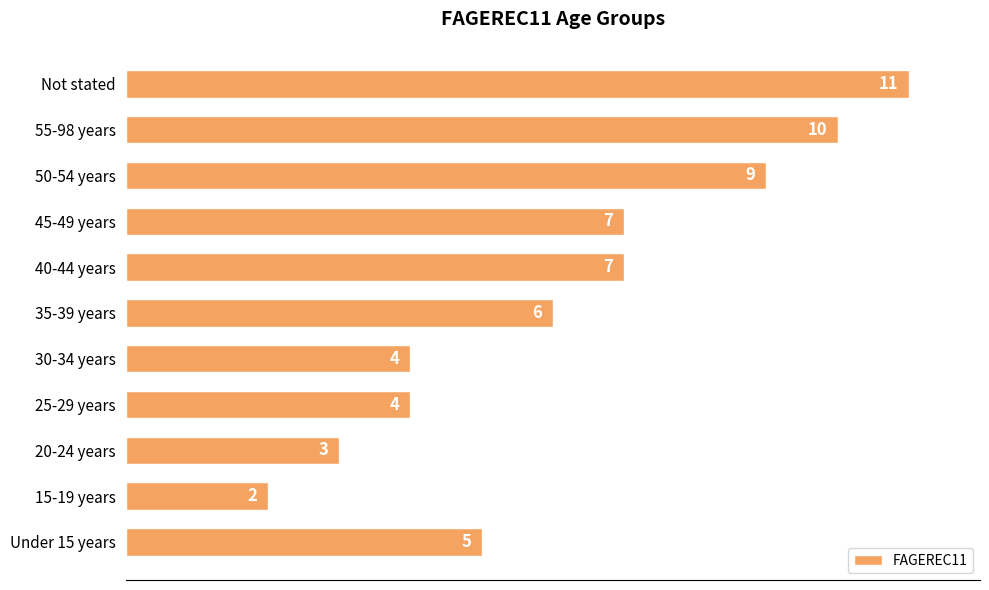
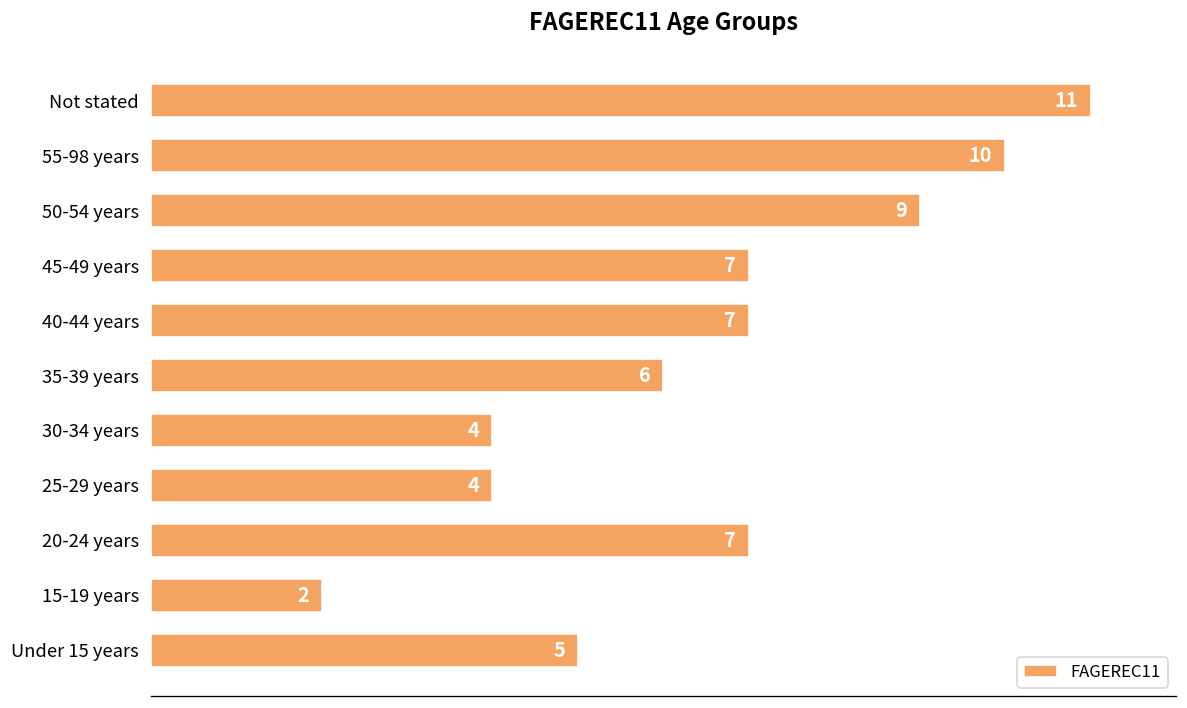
  {
    "Not stated": 11,
    "55-98 years": 10,
    "50-54 years": 9,
    "45-49 years": 7,
    "40-44 years": 7,
    "35-39 years": 6,
    "30-34 years": 4,
    "25-29 years": 4,
-   "20-24 years": 3,
+   "20-24 years": 7,
    "15-19 years": 2,
    "Under 15 years": 5
  }
